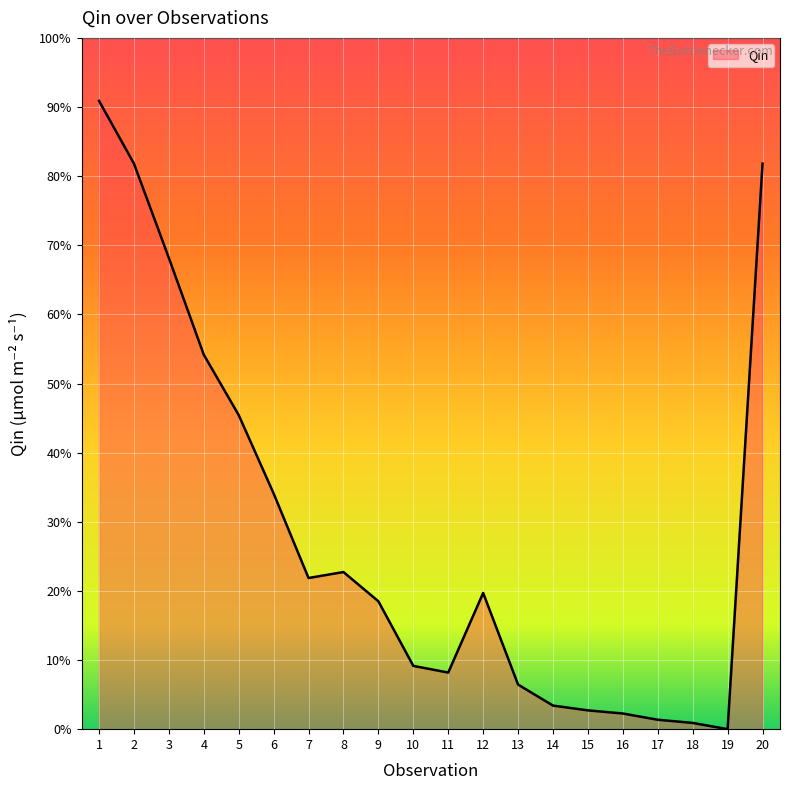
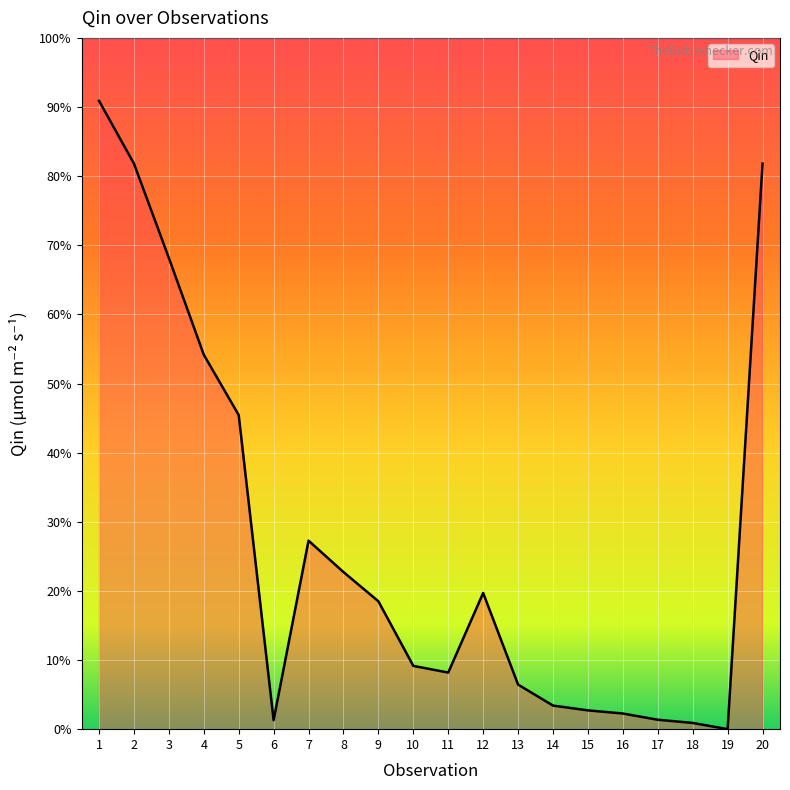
  {
    "1": "91%",
    "2": "82%",
    "3": "68%",
    "4": "54%",
    "5": "45%",
-   "6": "34%",
-   "7": "22%",
+   "6": "1%",
+   "7": "27%",
    "8": "23%",
    "9": "18%",
    "10": "9%",
    "11": "8%",
    "12": "20%",
    "13": "6%",
    "14": "3%",
    "15": "3%",
    "16": "2%",
    "17": "1%",
    "18": "1%",
    "19": "0%",
    "20": "82%"
  }
